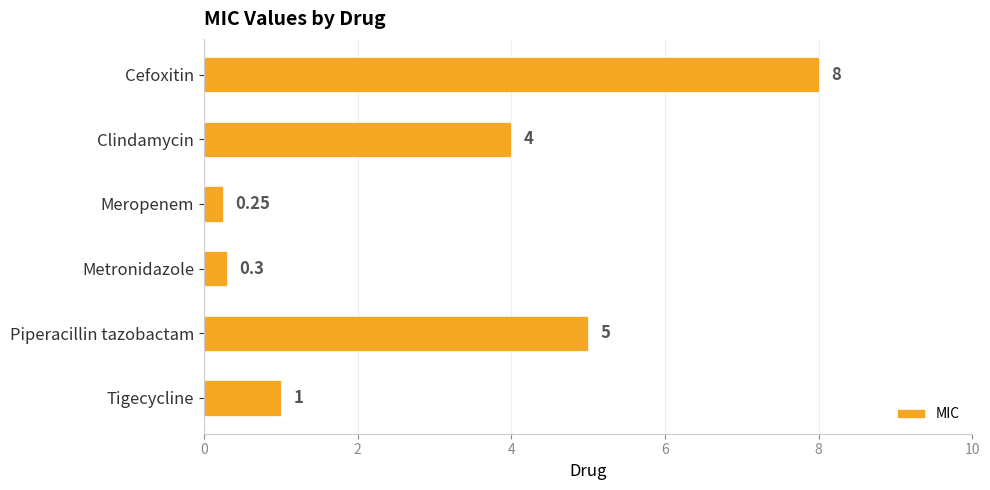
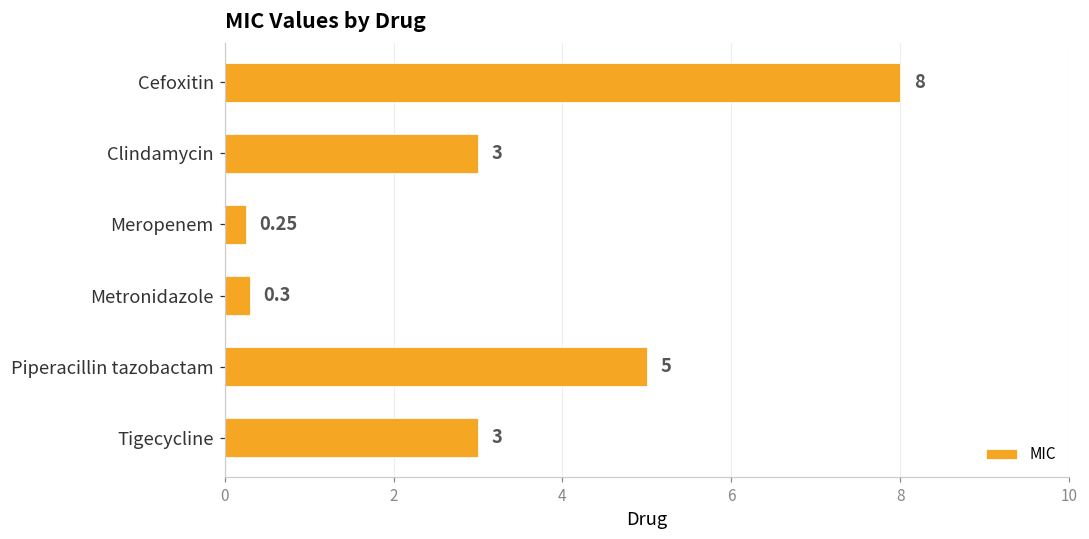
  {
    "Cefoxitin": 8,
-   "Clindamycin": 4,
+   "Clindamycin": 3,
    "Meropenem": 0.25,
    "Metronidazole": 0.3,
    "Piperacillin tazobactam": 5,
-   "Tigecycline": 1
+   "Tigecycline": 3
  }
